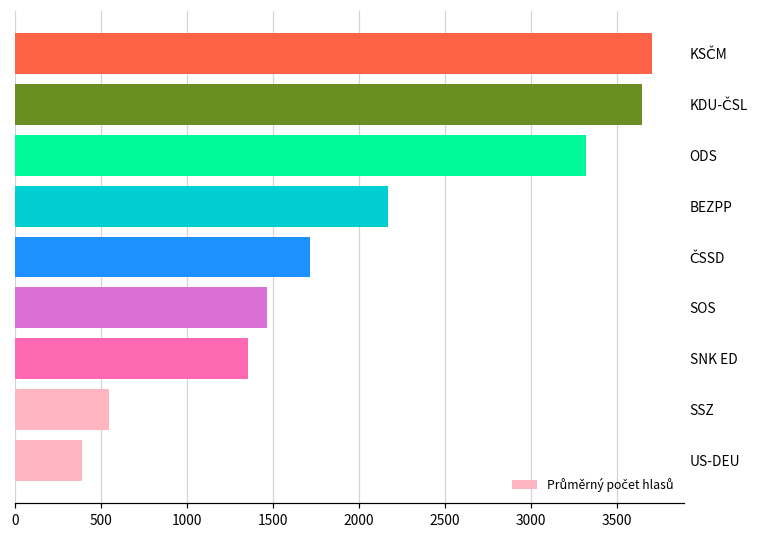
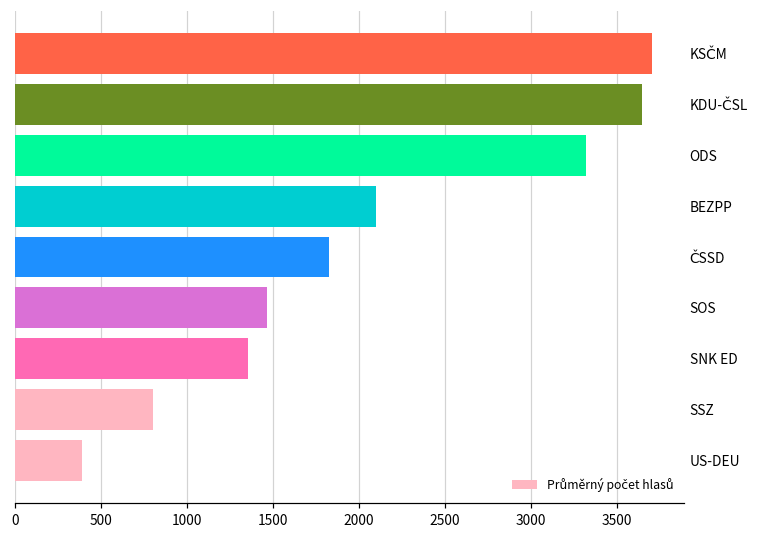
  {
    "KSČM": 3710,
    "KDU-ČSL": 3640,
    "ODS": 3320,
-   "BEZPP": 2170,
-   "ČSSD": 1710,
+   "BEZPP": 2100,
+   "ČSSD": 1830,
    "SOS": 1470,
    "SNK ED": 1360,
-   "SSZ": 550,
+   "SSZ": 810,
    "US-DEU": 390
  }
